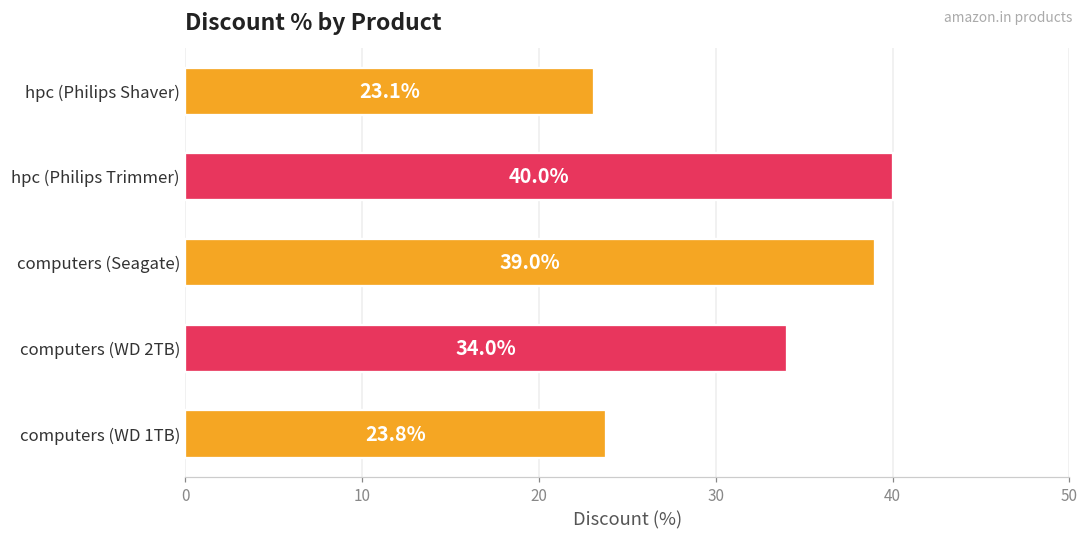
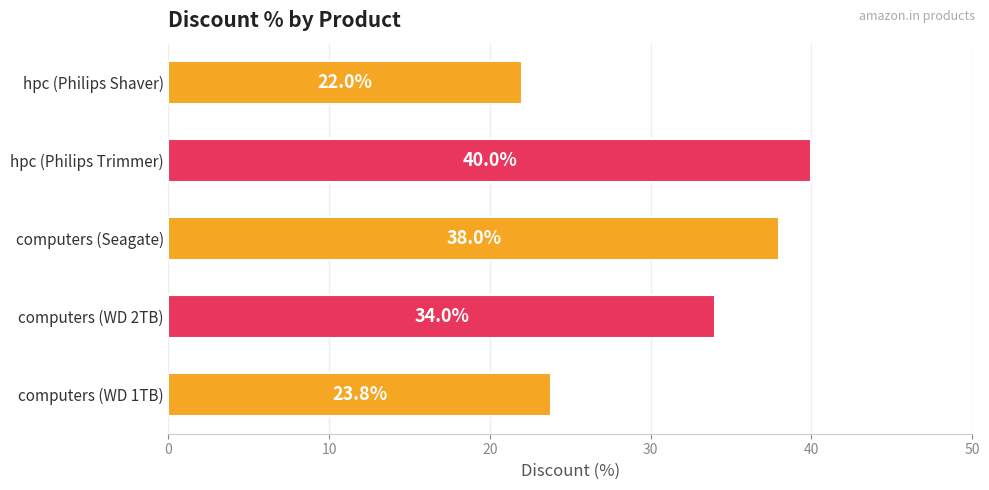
  {
-   "hpc (Philips Shaver)": "23.1%",
+   "hpc (Philips Shaver)": "22.0%",
    "hpc (Philips Trimmer)": "40.0%",
-   "computers (Seagate)": "39.0%",
+   "computers (Seagate)": "38.0%",
    "computers (WD 2TB)": "34.0%",
    "computers (WD 1TB)": "23.8%"
  }
